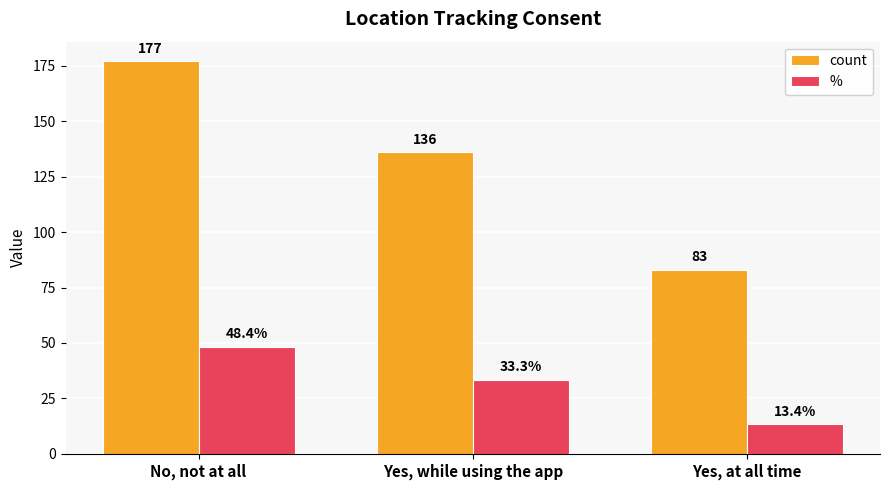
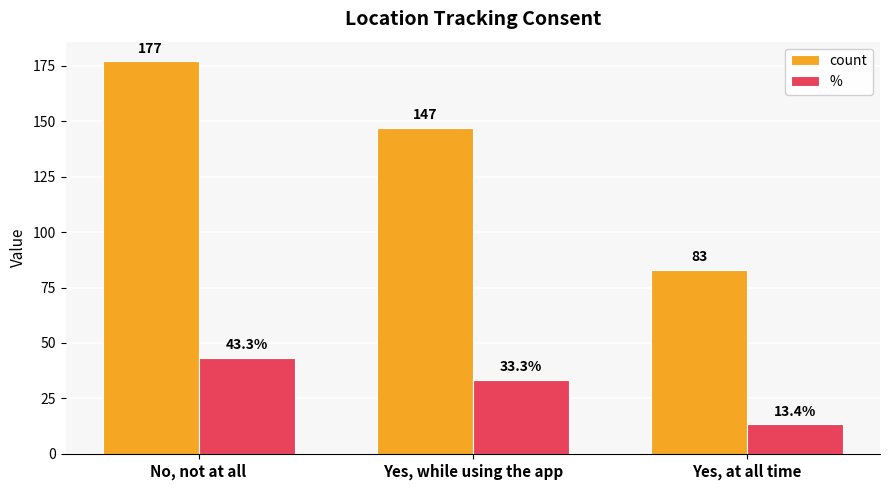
  {
    "count": {
      "No, not at all": "177",
-     "Yes, while using the app": "136",
+     "Yes, while using the app": "147",
      "Yes, at all time": "83"
    },
    "%": {
-     "No, not at all": "48.4%",
+     "No, not at all": "43.3%",
      "Yes, while using the app": "33.3%",
      "Yes, at all time": "13.4%"
    }
  }
